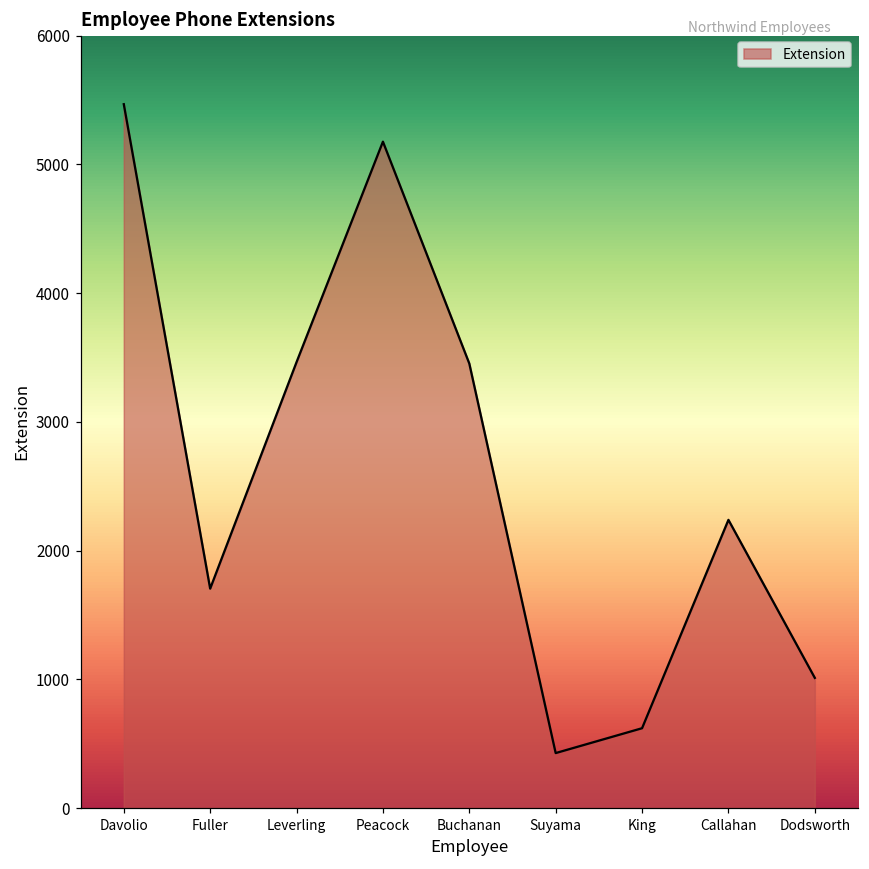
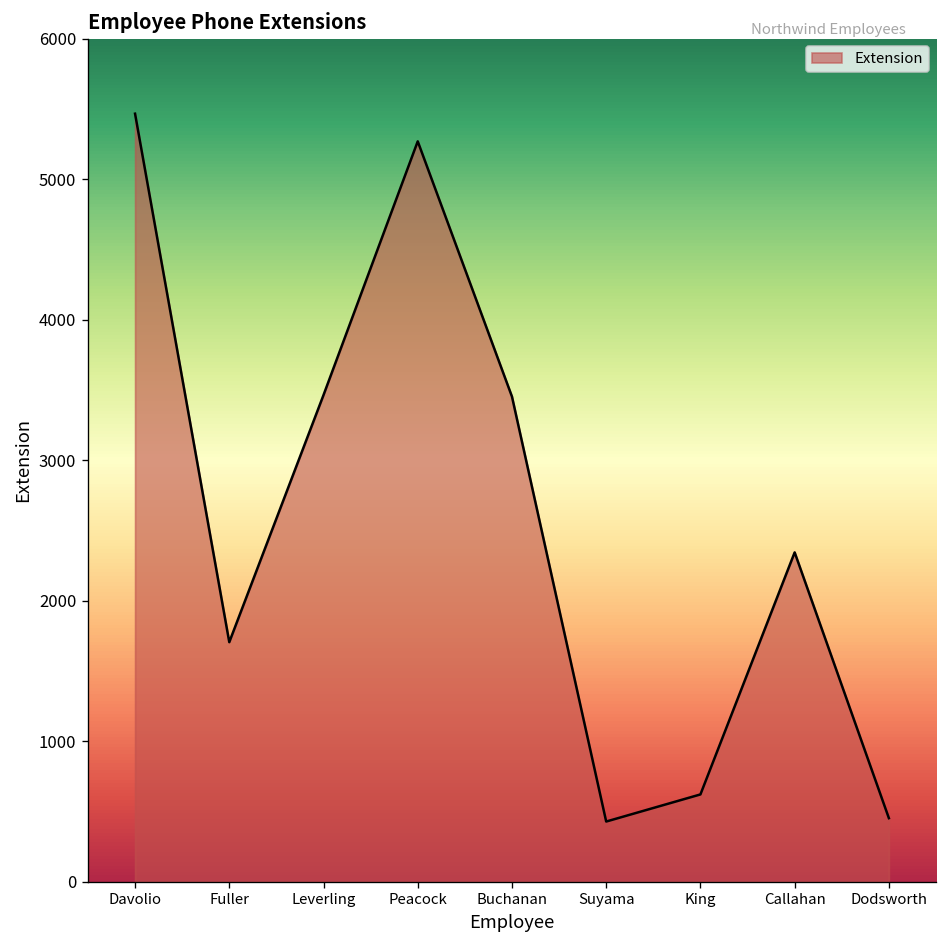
  {
    "Davolio": 5470,
    "Fuller": 1710,
    "Leverling": 3460,
-   "Peacock": 5180,
+   "Peacock": 5270,
    "Buchanan": 3450,
    "Suyama": 430,
    "King": 620,
-   "Callahan": 2240,
-   "Dodsworth": 1010
+   "Callahan": 2340,
+   "Dodsworth": 450
  }
